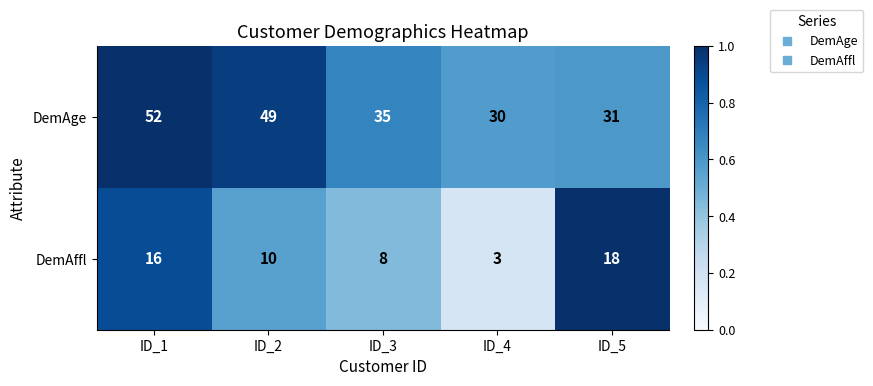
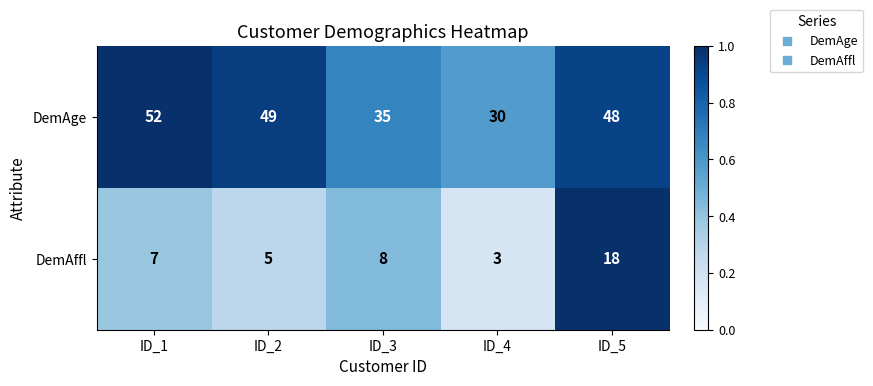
  {
    "DemAge": {
      "ID_1": 52,
      "ID_2": 49,
      "ID_3": 35,
      "ID_4": 30,
-     "ID_5": 31
+     "ID_5": 48
    },
    "DemAffl": {
-     "ID_1": 16,
-     "ID_2": 10,
+     "ID_1": 7,
+     "ID_2": 5,
      "ID_3": 8,
      "ID_4": 3,
      "ID_5": 18
    }
  }
